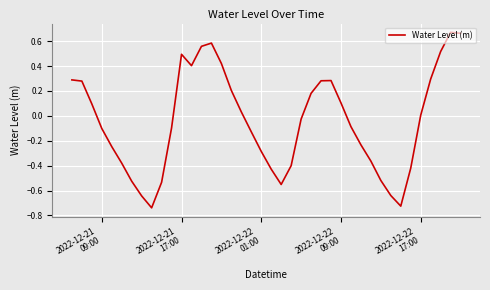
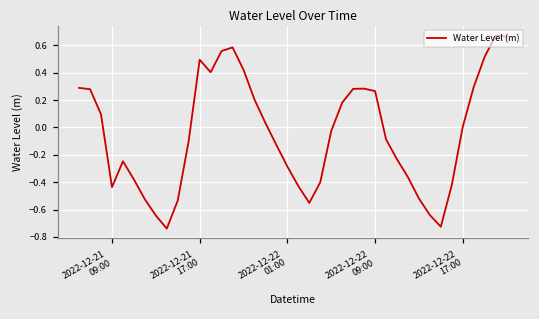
  {
-   "2022-12-21 09:00": -0.10,
+   "2022-12-21 09:00": -0.44,
    "2022-12-21 17:00": 0.49,
    "2022-12-22 01:00": -0.29,
-   "2022-12-22 09:00": 0.10,
+   "2022-12-22 09:00": 0.27,
    "2022-12-22 17:00": 0.00
  }
